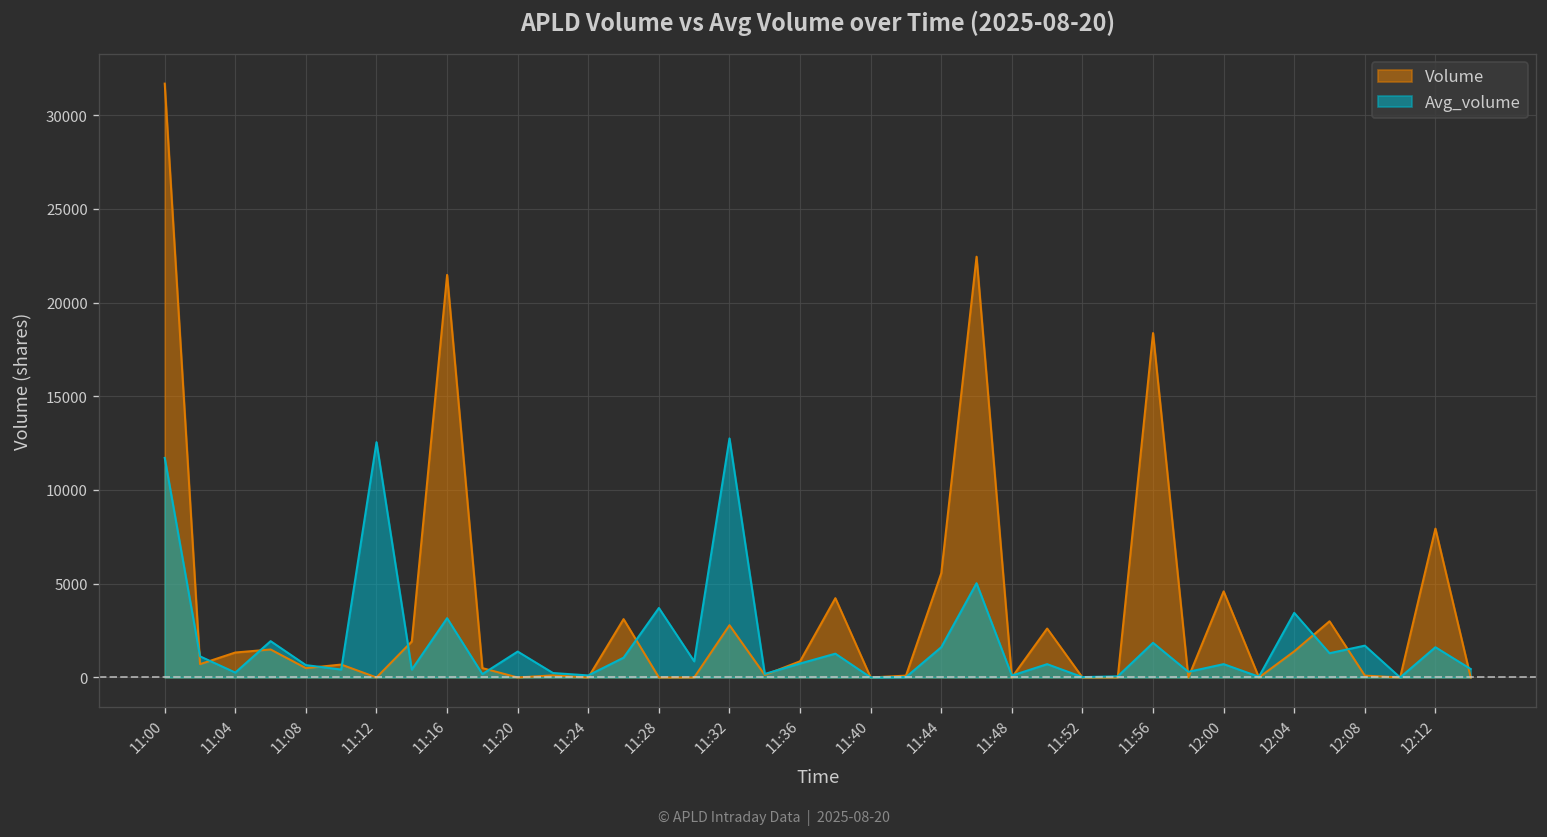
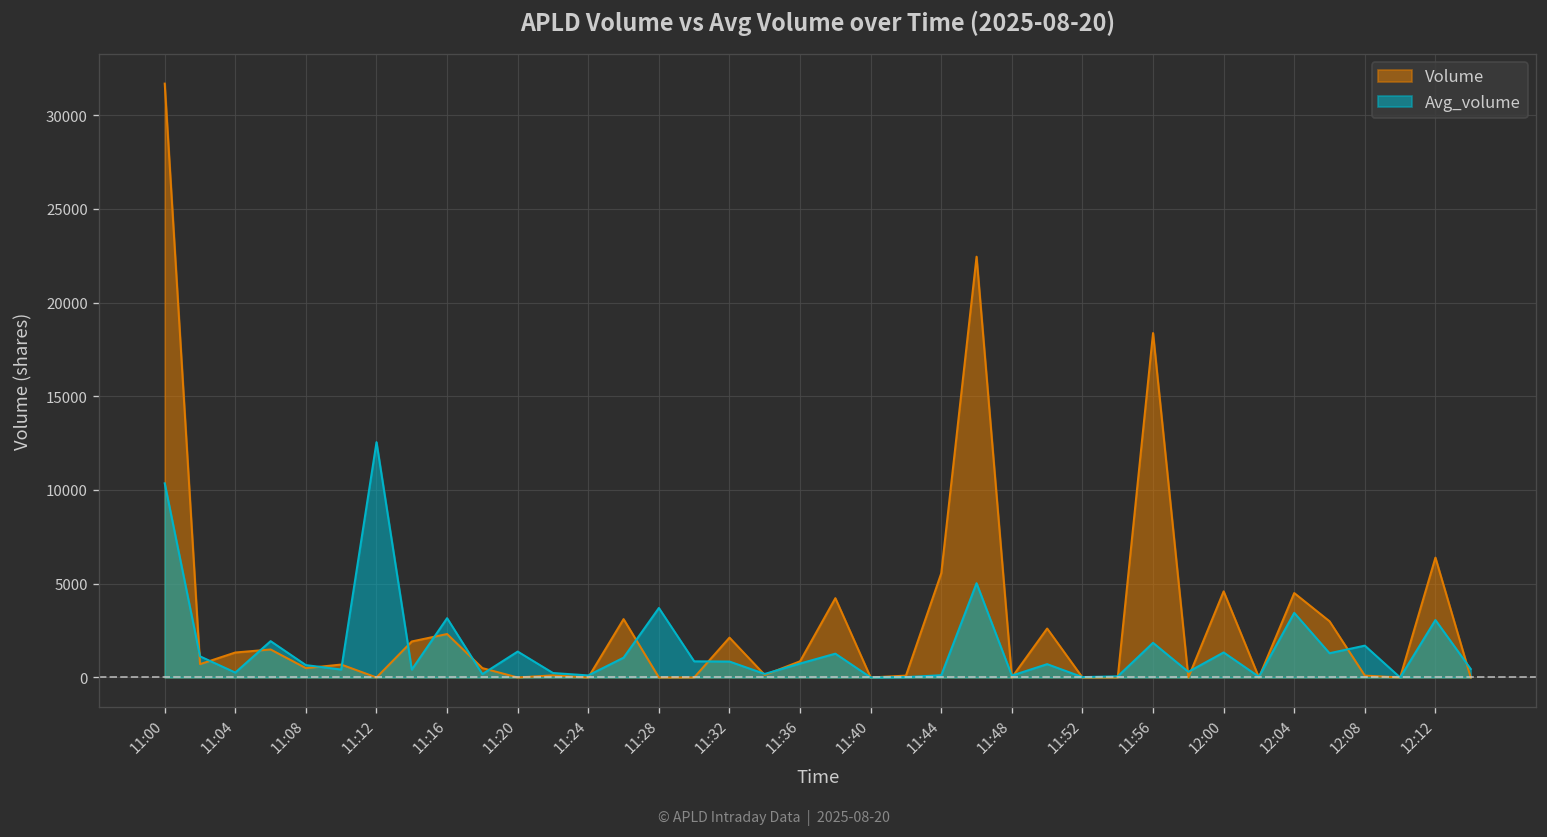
  {
    "Volume": {
      "11:00": 31700,
      "11:04": 1300,
      "11:12": 0,
-     "11:16": 21500,
+     "11:16": 2300,
      "11:20": 0,
      "11:28": 0,
-     "11:32": 2800,
+     "11:32": 2100,
      "11:44": 5600,
      "11:56": 18400,
      "12:00": 4600,
-     "12:04": 1400,
+     "12:04": 4500,
      "12:08": 100,
-     "12:12": 7900
+     "12:12": 6400
    },
    "Avg_volume": {
-     "11:00": 11700,
+     "11:00": 10400,
      "11:04": 300,
      "11:12": 12600,
      "11:16": 3200,
      "11:20": 1400,
      "11:28": 3700,
-     "11:32": 12800,
-     "11:44": 1600,
+     "11:32": 800,
+     "11:44": 100,
      "11:56": 1800,
-     "12:00": 700,
+     "12:00": 1300,
      "12:04": 3400,
      "12:08": 1700,
-     "12:12": 1600
+     "12:12": 3100
    }
  }
